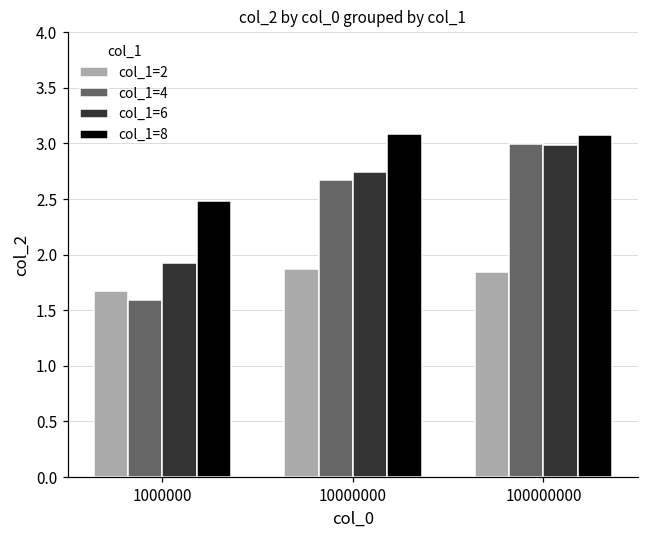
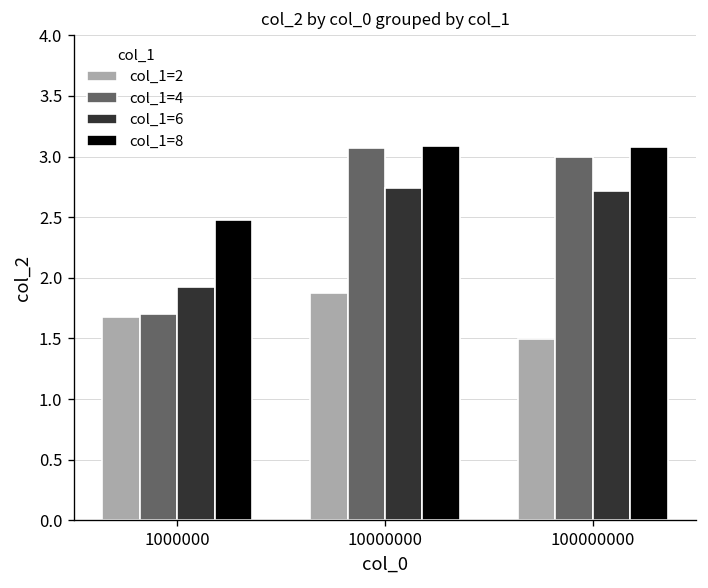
  {
    "col_1=2": {
      "1000000": 1.68,
      "10000000": 1.87,
-     "100000000": 1.84
+     "100000000": 1.50
    },
    "col_1=4": {
-     "1000000": 1.59,
-     "10000000": 2.67,
+     "1000000": 1.70,
+     "10000000": 3.07,
      "100000000": 3.00
    },
    "col_1=6": {
      "1000000": 1.93,
      "10000000": 2.74,
-     "100000000": 2.99
+     "100000000": 2.72
    },
    "col_1=8": {
      "1000000": 2.48,
      "10000000": 3.09,
      "100000000": 3.08
    }
  }
